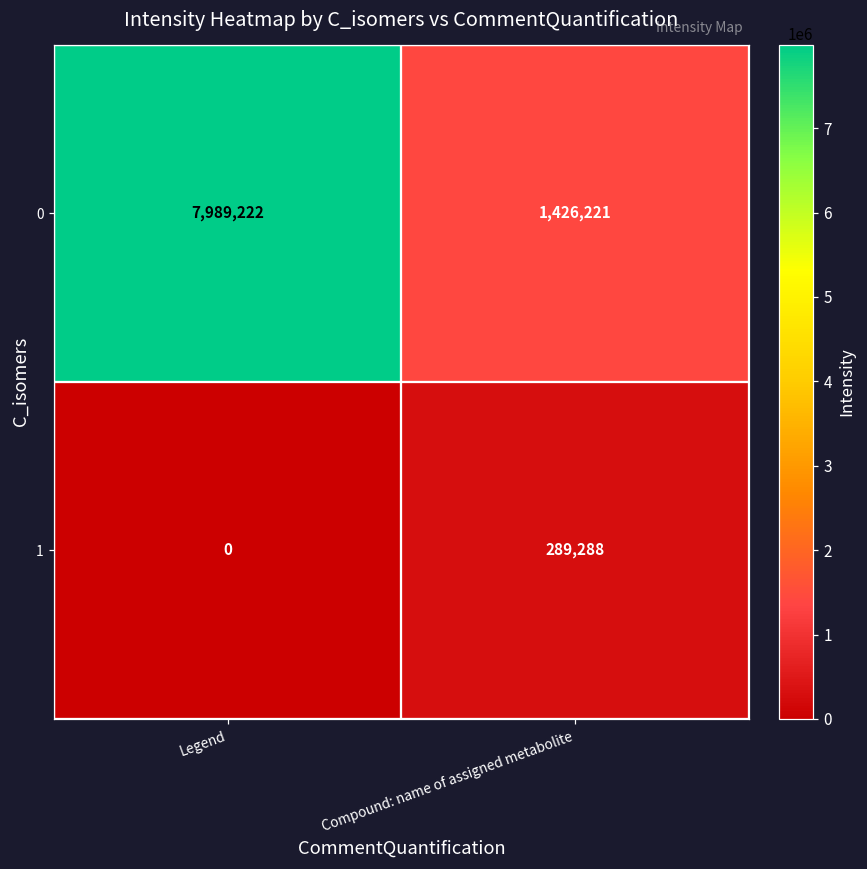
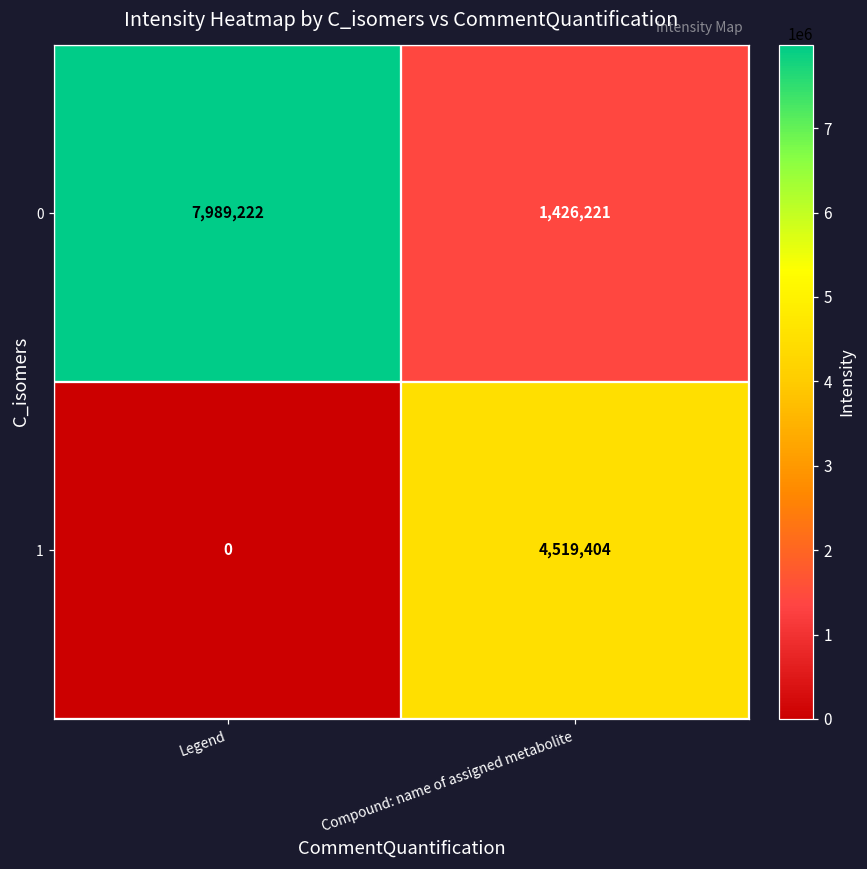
  {
    "0": {
      "Legend": "7,989,222",
      "Compound: name of assigned metabolite": "1,426,221"
    },
    "1": {
      "Legend": "0",
-     "Compound: name of assigned metabolite": "289,288"
+     "Compound: name of assigned metabolite": "4,519,404"
    }
  }
